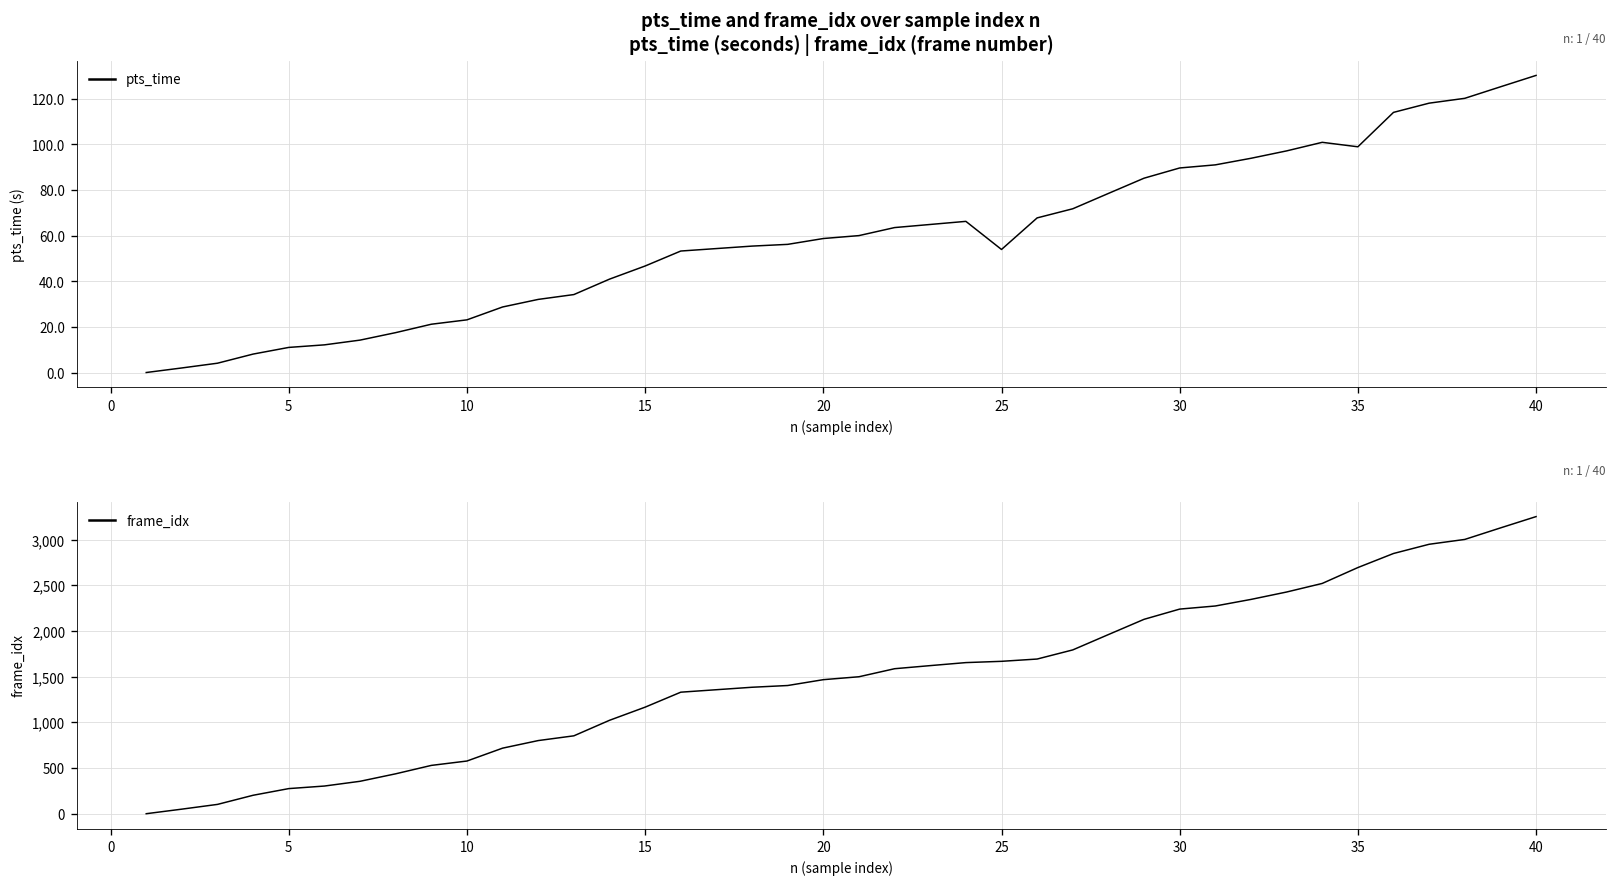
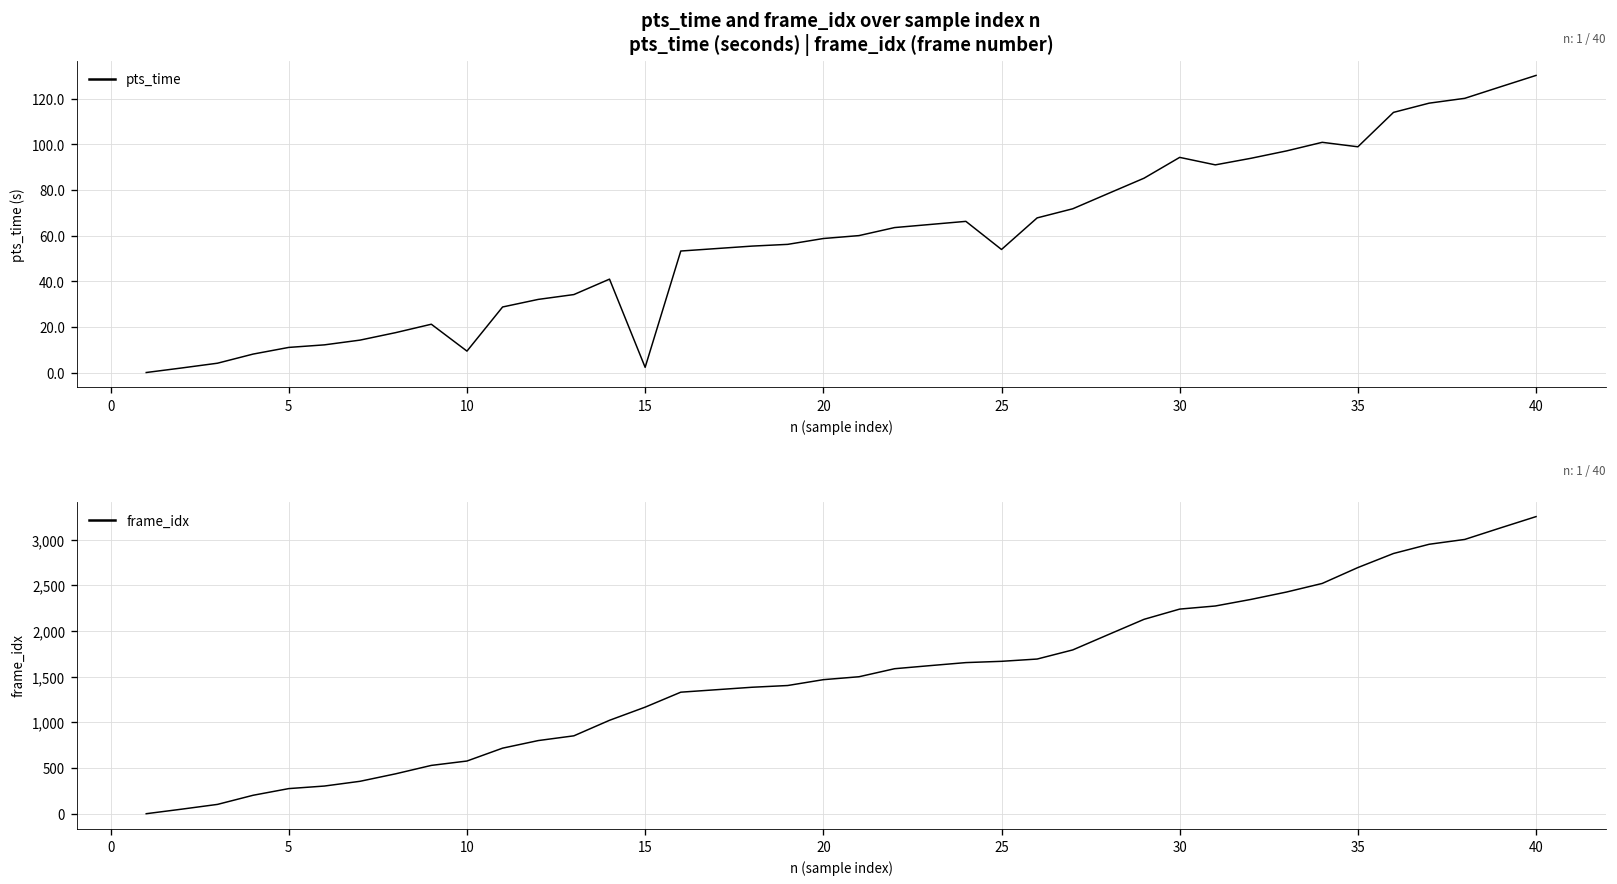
  {
    "pts_time and frame_idx over sample index n pts_time (seconds) | frame_idx (frame number)": {
      "5": 11,
-     "10": 23,
-     "15": 47,
+     "10": 9,
+     "15": 2,
      "20": 59,
      "25": 54,
-     "30": 90,
+     "30": 94,
      "35": 99,
      "40": 130
    }
  }
